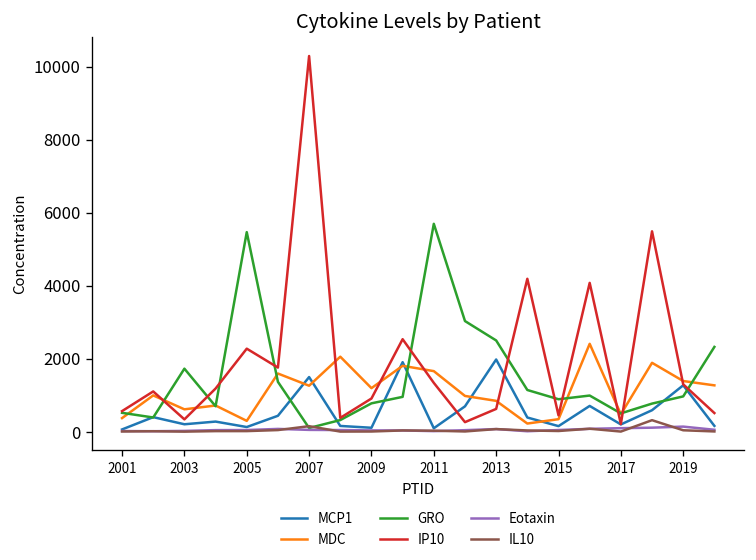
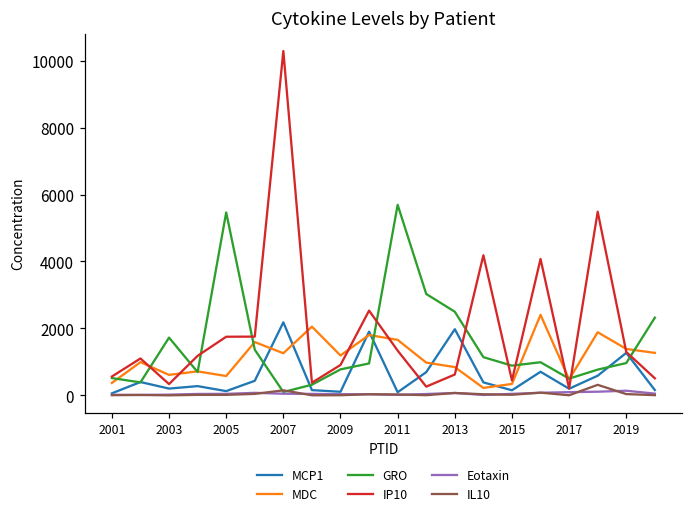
  {
    "MCP1": {
      "2003": 200,
-     "2007": 1500,
+     "2007": 2200,
      "2013": 2000,
      "2015": 200
    },
    "MDC": {
      "2001": 400,
      "2003": 600,
-     "2005": 300,
+     "2005": 600,
      "2007": 1300,
      "2009": 1200,
      "2011": 1700,
      "2013": 800,
      "2015": 300,
      "2019": 1400
    },
    "GRO": {
      "2003": 1700,
      "2005": 5500,
      "2009": 800,
      "2011": 5700,
      "2013": 2500,
      "2015": 900,
      "2019": 1000
    },
    "IP10": {
      "2003": 300,
-     "2005": 2300,
+     "2005": 1800,
      "2007": 10300,
      "2009": 900,
      "2011": 1300,
      "2013": 600,
      "2015": 400
    },
    "Eotaxin": {
      "2017": 100,
      "2019": 100
    },
    "IL10": {
      "2017": 0,
      "2019": 0
    }
  }
